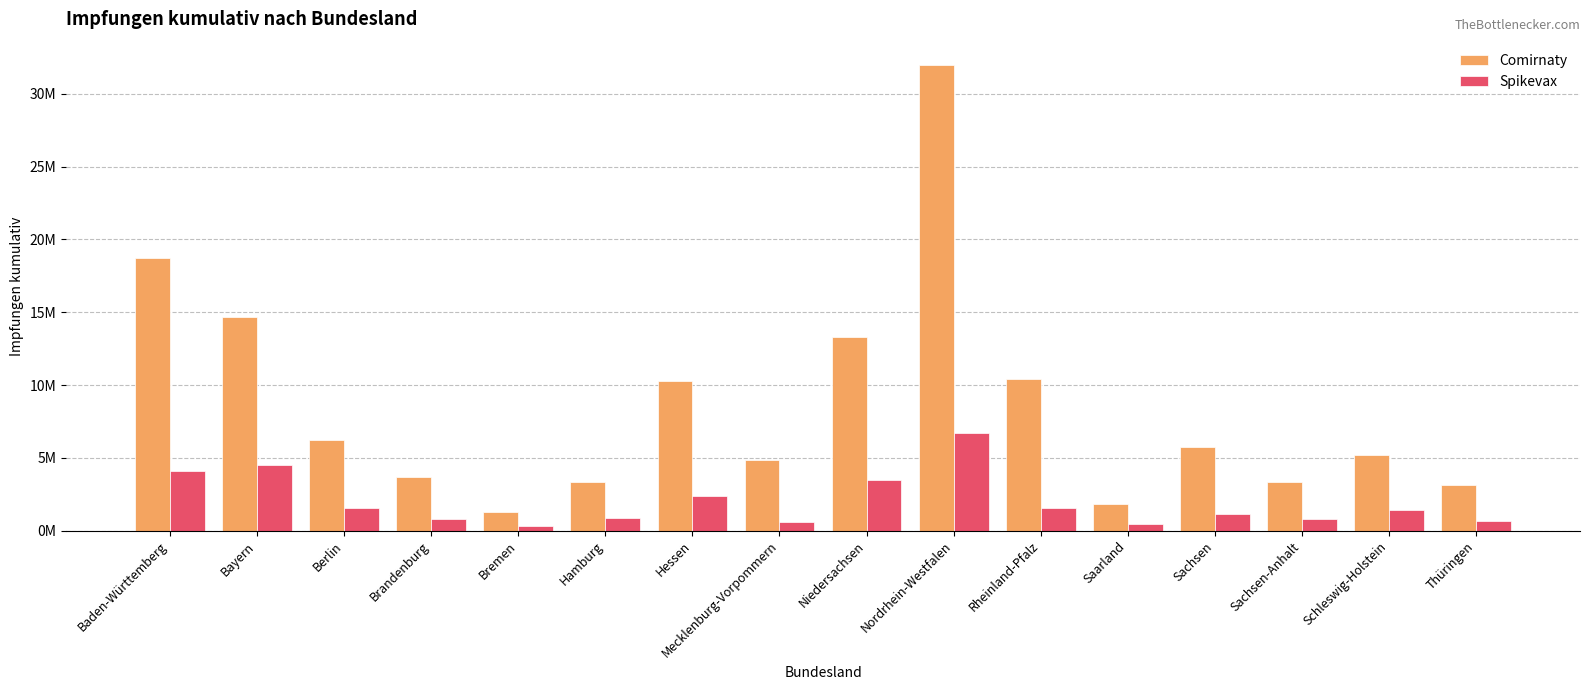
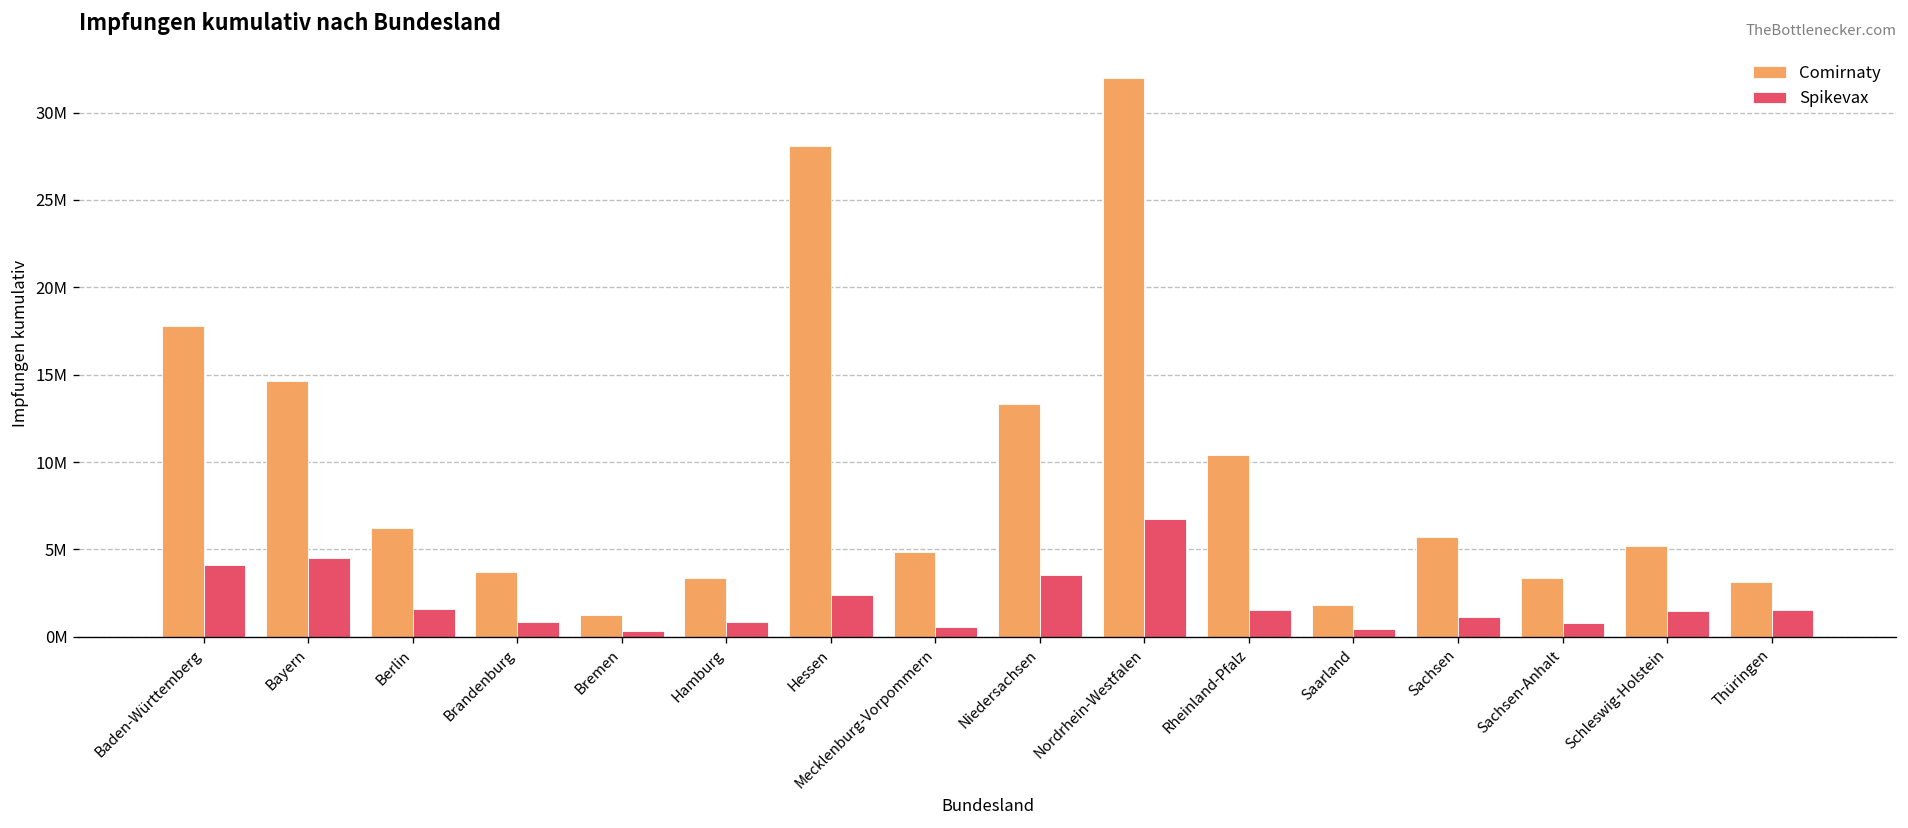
  {
    "Comirnaty": {
-     "Baden-Württemberg": 18800000,
+     "Baden-Württemberg": 17800000,
      "Bayern": 14600000,
      "Berlin": 6200000,
      "Brandenburg": 3700000,
      "Bremen": 1300000,
      "Hamburg": 3400000,
-     "Hessen": 10300000,
+     "Hessen": 28100000,
      "Mecklenburg-Vorpommern": 4900000,
      "Niedersachsen": 13300000,
      "Nordrhein-Westfalen": 32000000,
      "Rheinland-Pfalz": 10400000,
      "Saarland": 1800000,
      "Sachsen": 5700000,
      "Sachsen-Anhalt": 3400000,
      "Schleswig-Holstein": 5200000,
      "Thüringen": 3200000
    },
    "Spikevax": {
      "Baden-Württemberg": 4100000,
      "Bayern": 4500000,
      "Berlin": 1600000,
      "Brandenburg": 800000,
      "Bremen": 300000,
      "Hamburg": 800000,
      "Hessen": 2400000,
      "Mecklenburg-Vorpommern": 600000,
      "Niedersachsen": 3500000,
      "Nordrhein-Westfalen": 6700000,
      "Rheinland-Pfalz": 1500000,
      "Saarland": 400000,
      "Sachsen": 1100000,
      "Sachsen-Anhalt": 800000,
      "Schleswig-Holstein": 1400000,
-     "Thüringen": 700000
+     "Thüringen": 1500000
    }
  }
